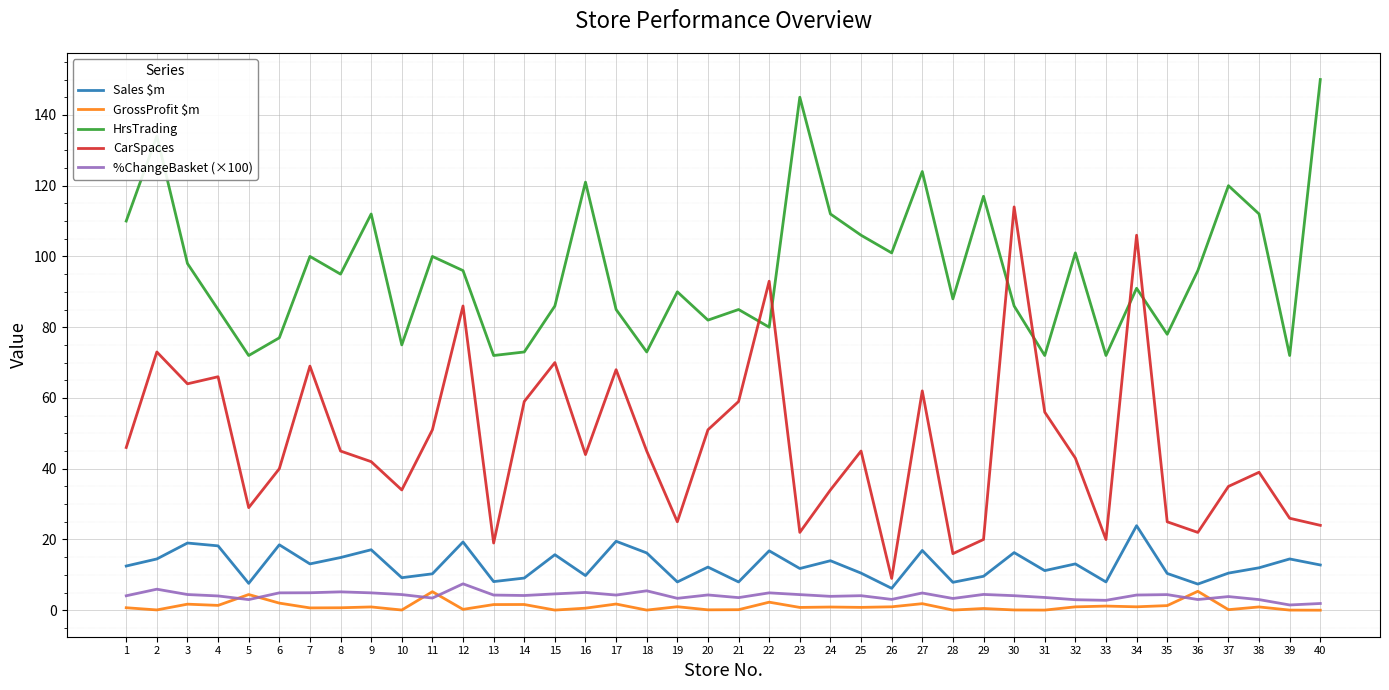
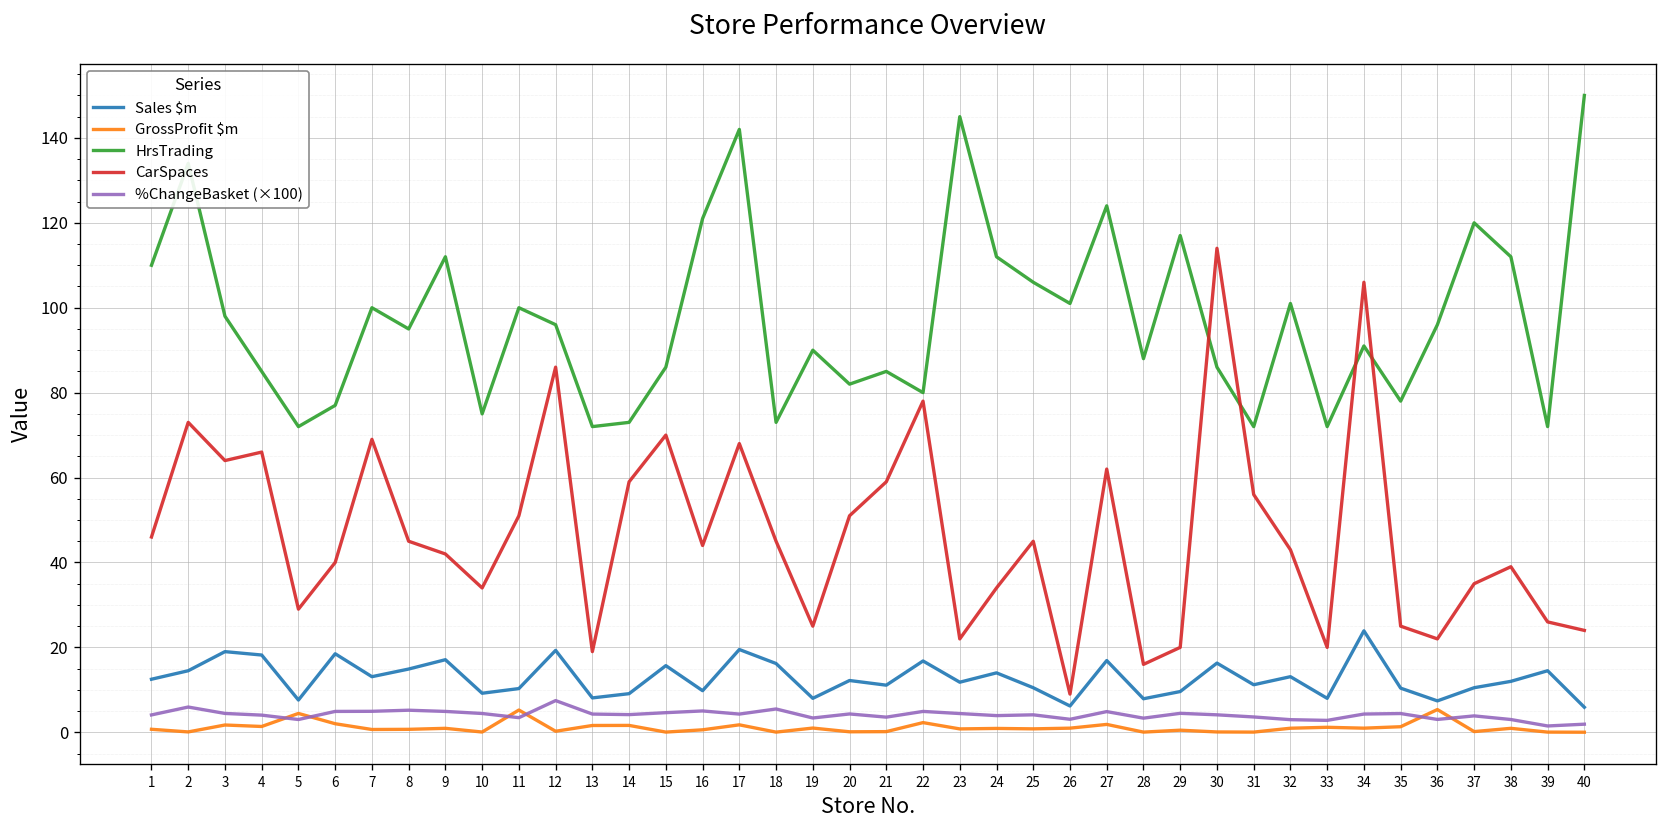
  {
    "Sales $m": {
      "1": 13,
      "2": 15,
      "3": 19,
      "4": 18,
      "5": 8,
      "6": 19,
      "7": 13,
      "8": 15,
      "9": 17,
      "10": 9,
      "11": 10,
      "12": 19,
      "13": 8,
      "14": 9,
      "15": 16,
      "16": 10,
      "17": 20,
      "18": 16,
      "19": 8,
      "20": 12,
-     "21": 8,
+     "21": 11,
      "22": 17,
      "23": 12,
      "24": 14,
      "25": 11,
      "26": 6,
      "27": 17,
      "28": 8,
      "29": 10,
      "30": 16,
      "31": 11,
      "32": 13,
      "33": 8,
      "34": 24,
      "35": 10,
      "36": 7,
      "37": 11,
      "38": 12,
      "39": 15,
-     "40": 13
+     "40": 6
    },
    "GrossProfit $m": {
      "1": 1,
      "2": 0,
      "3": 2,
      "4": 1,
      "5": 4,
      "6": 2,
      "7": 1,
      "8": 1,
      "9": 1,
      "10": 0,
      "11": 5,
      "12": 0,
      "13": 2,
      "14": 2,
      "15": 0,
      "16": 1,
      "17": 2,
      "18": 0,
      "19": 1,
      "20": 0,
      "21": 0,
      "22": 2,
      "23": 1,
      "24": 1,
      "25": 1,
      "26": 1,
      "27": 2,
      "28": 0,
      "29": 0,
      "30": 0,
      "31": 0,
      "32": 1,
      "33": 1,
      "34": 1,
      "35": 1,
      "36": 5,
      "37": 0,
      "38": 1,
      "39": 0,
      "40": 0
    },
    "HrsTrading": {
      "1": 110,
      "3": 98,
      "4": 85,
      "5": 72,
      "6": 77,
      "7": 100,
      "8": 95,
      "9": 112,
      "10": 75,
      "11": 100,
      "12": 96,
      "13": 72,
      "14": 73,
      "15": 86,
      "16": 121,
-     "17": 85,
+     "17": 142,
      "18": 73,
      "19": 90,
      "20": 82,
      "21": 85,
      "22": 80,
      "23": 145,
      "24": 112,
      "25": 106,
      "26": 101,
      "27": 124,
      "28": 88,
      "29": 117,
      "30": 86,
      "31": 72,
      "32": 101,
      "33": 72,
      "34": 91,
      "35": 78,
      "36": 96,
      "37": 120,
      "38": 112,
      "39": 72,
      "40": 150
    },
    "CarSpaces": {
      "1": 46,
      "2": 73,
      "3": 64,
      "4": 66,
      "5": 29,
      "6": 40,
      "7": 69,
      "8": 45,
      "9": 42,
      "10": 34,
      "11": 51,
      "12": 86,
      "13": 19,
      "14": 59,
      "15": 70,
      "16": 44,
      "17": 68,
      "18": 45,
      "19": 25,
      "20": 51,
      "21": 59,
-     "22": 93,
+     "22": 78,
      "23": 22,
      "24": 34,
      "25": 45,
      "26": 9,
      "27": 62,
      "28": 16,
      "29": 20,
      "30": 114,
      "31": 56,
      "32": 43,
      "33": 20,
      "34": 106,
      "35": 25,
      "36": 22,
      "37": 35,
      "38": 39,
      "39": 26,
      "40": 24
    },
    "%ChangeBasket (×100)": {
      "1": 4,
      "2": 6,
      "3": 4,
      "4": 4,
      "5": 3,
      "6": 5,
      "7": 5,
      "8": 5,
      "9": 5,
      "10": 4,
      "11": 3,
      "12": 7,
      "13": 4,
      "14": 4,
      "15": 5,
      "16": 5,
      "17": 4,
      "18": 5,
      "19": 3,
      "20": 4,
      "21": 4,
      "22": 5,
      "23": 4,
      "24": 4,
      "25": 4,
      "26": 3,
      "27": 5,
      "28": 3,
      "29": 4,
      "30": 4,
      "31": 4,
      "32": 3,
      "33": 3,
      "34": 4,
      "35": 4,
      "36": 3,
      "37": 4,
      "38": 3,
      "39": 1,
      "40": 2
    }
  }
